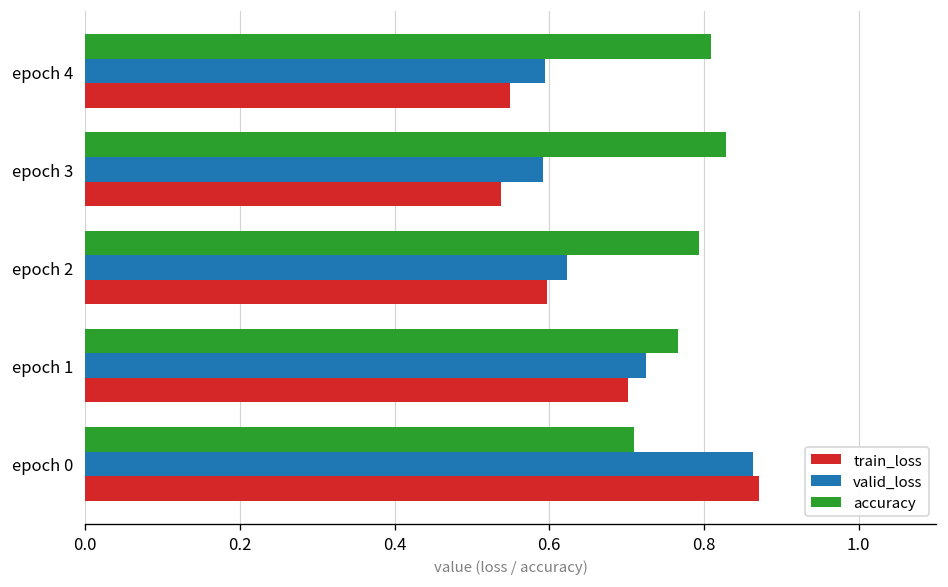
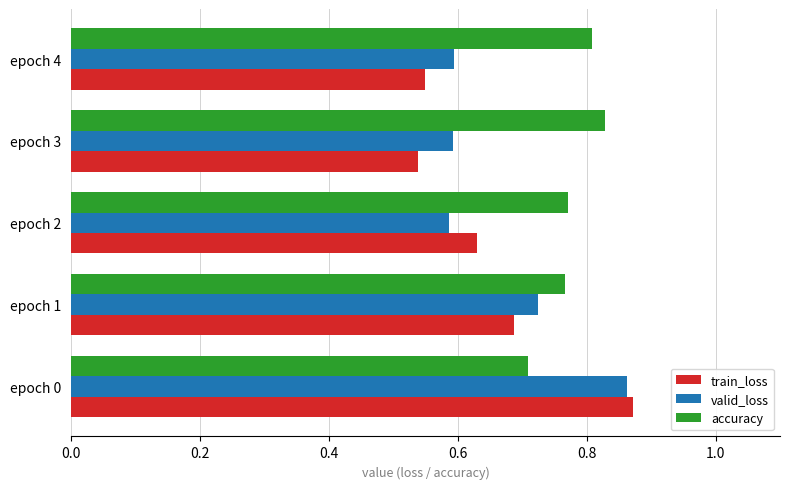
  {
    "train_loss": {
      "epoch 4": 0.55,
      "epoch 3": 0.54,
-     "epoch 2": 0.60,
-     "epoch 1": 0.70,
+     "epoch 2": 0.63,
+     "epoch 1": 0.69,
      "epoch 0": 0.87
    },
    "valid_loss": {
      "epoch 4": 0.59,
      "epoch 3": 0.59,
-     "epoch 2": 0.62,
+     "epoch 2": 0.59,
      "epoch 1": 0.72,
      "epoch 0": 0.86
    },
    "accuracy": {
      "epoch 4": 0.81,
      "epoch 3": 0.83,
-     "epoch 2": 0.79,
+     "epoch 2": 0.77,
      "epoch 1": 0.77,
      "epoch 0": 0.71
    }
  }
